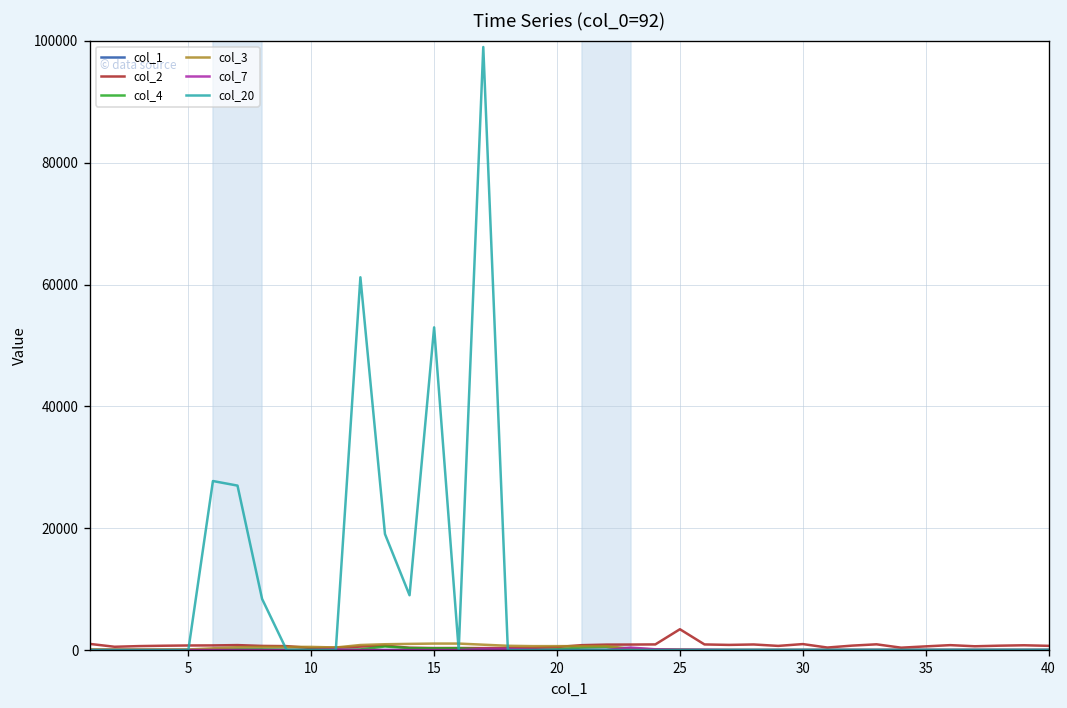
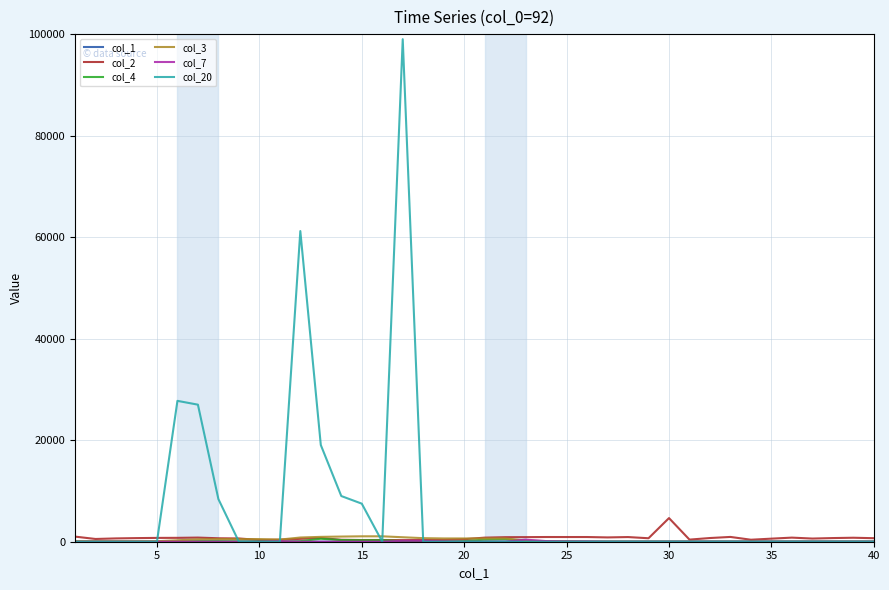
  {
    "col_2": {
      "5": 1000,
-     "25": 3000,
-     "30": 1000,
+     "25": 1000,
+     "30": 5000,
      "35": 1000,
      "40": 1000
    },
    "col_3": {
      "15": 1000
    },
    "col_20": {
-     "15": 53000
+     "15": 8000
    }
  }
